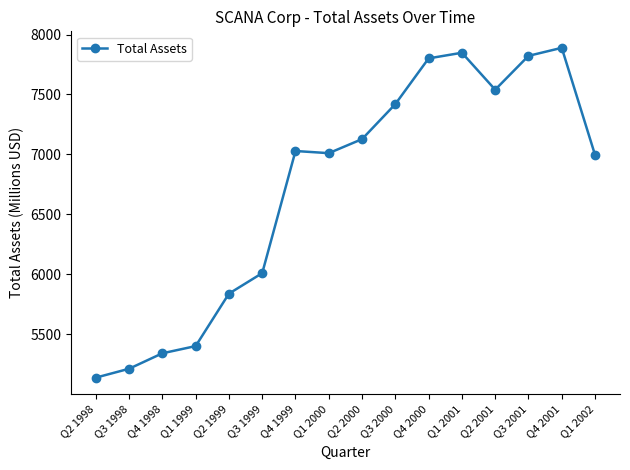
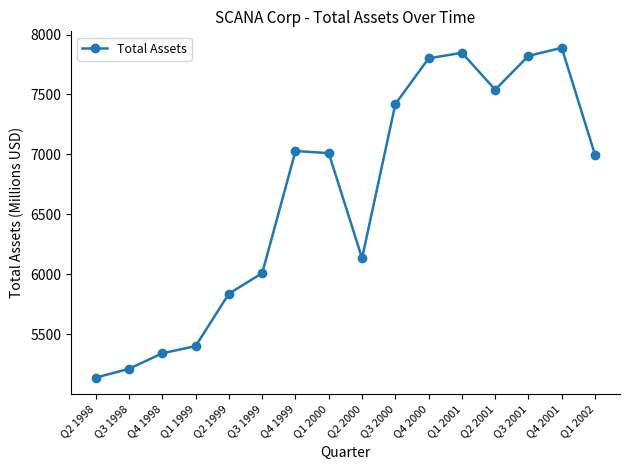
  {
    "Q2 1998": 5140,
    "Q3 1998": 5210,
    "Q4 1998": 5340,
    "Q1 1999": 5400,
    "Q2 1999": 5840,
    "Q3 1999": 6010,
    "Q4 1999": 7030,
    "Q1 2000": 7010,
-   "Q2 2000": 7130,
+   "Q2 2000": 6140,
    "Q3 2000": 7420,
    "Q4 2000": 7800,
    "Q1 2001": 7850,
    "Q2 2001": 7540,
    "Q3 2001": 7820,
    "Q4 2001": 7890,
    "Q1 2002": 7000
  }
